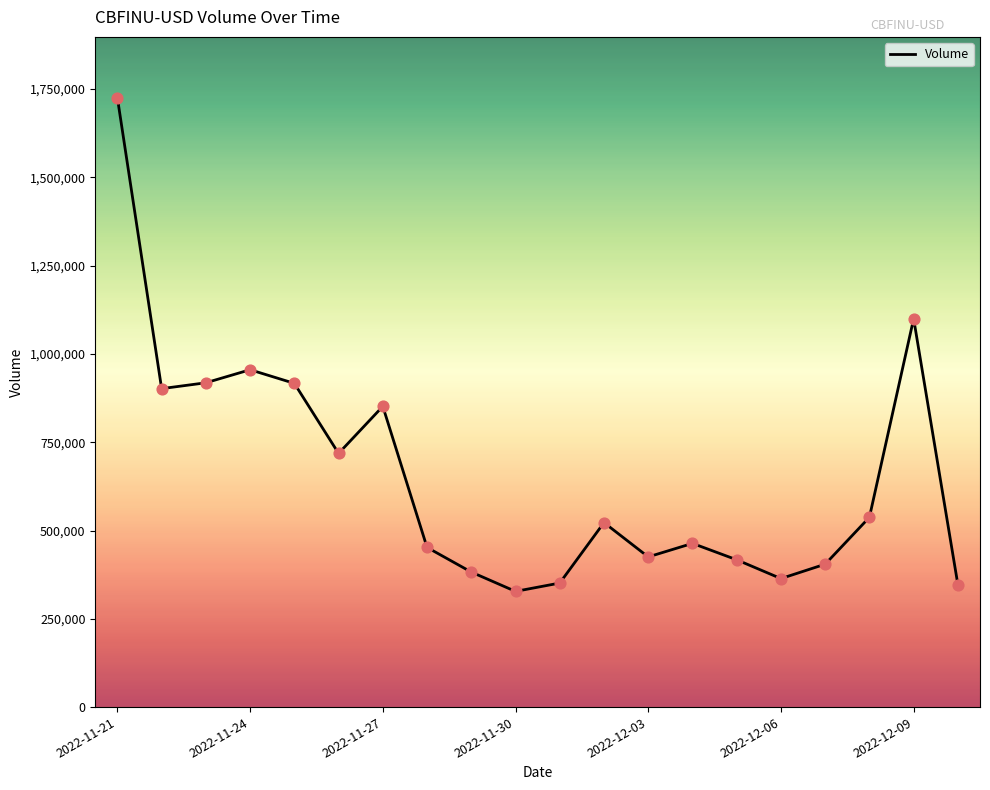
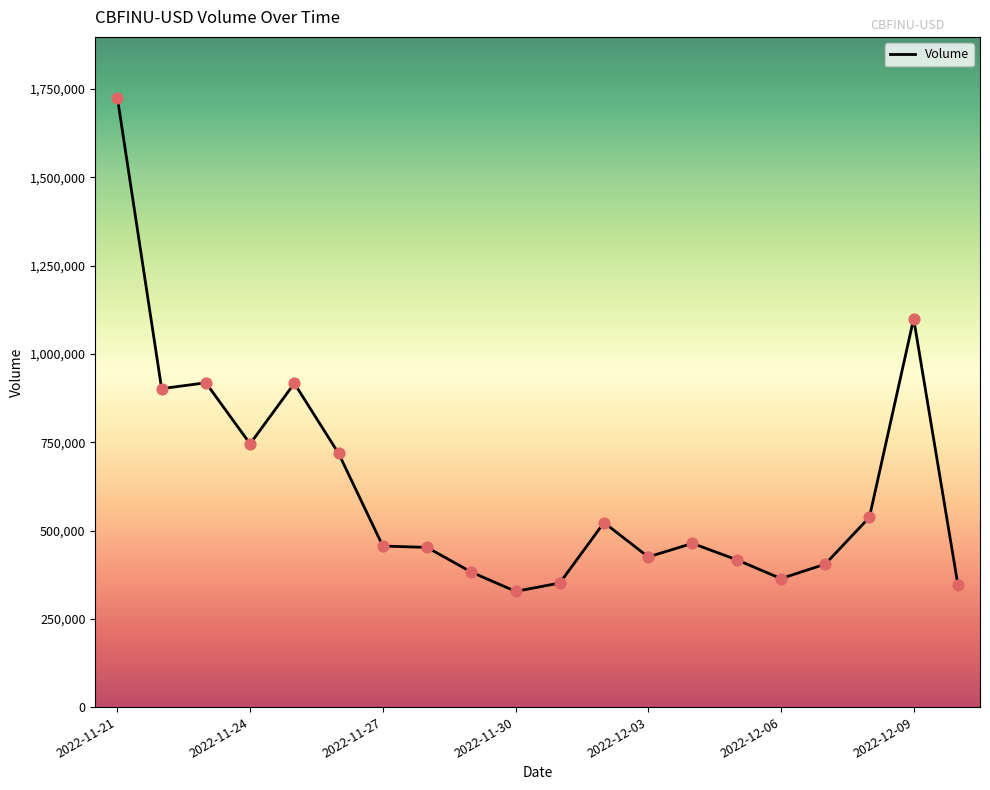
  {
    "2022-11-21": "1,730,000",
-   "2022-11-24": "960,000",
-   "2022-11-27": "850,000",
+   "2022-11-24": "750,000",
+   "2022-11-27": "460,000",
    "2022-11-30": "330,000",
    "2022-12-03": "430,000",
    "2022-12-06": "360,000",
    "2022-12-09": "1,100,000"
  }
